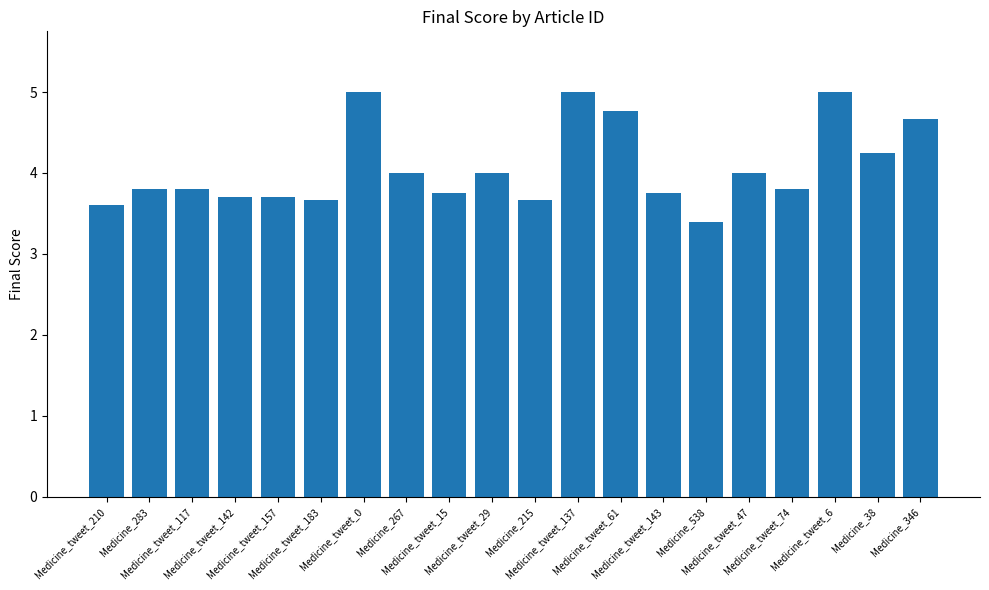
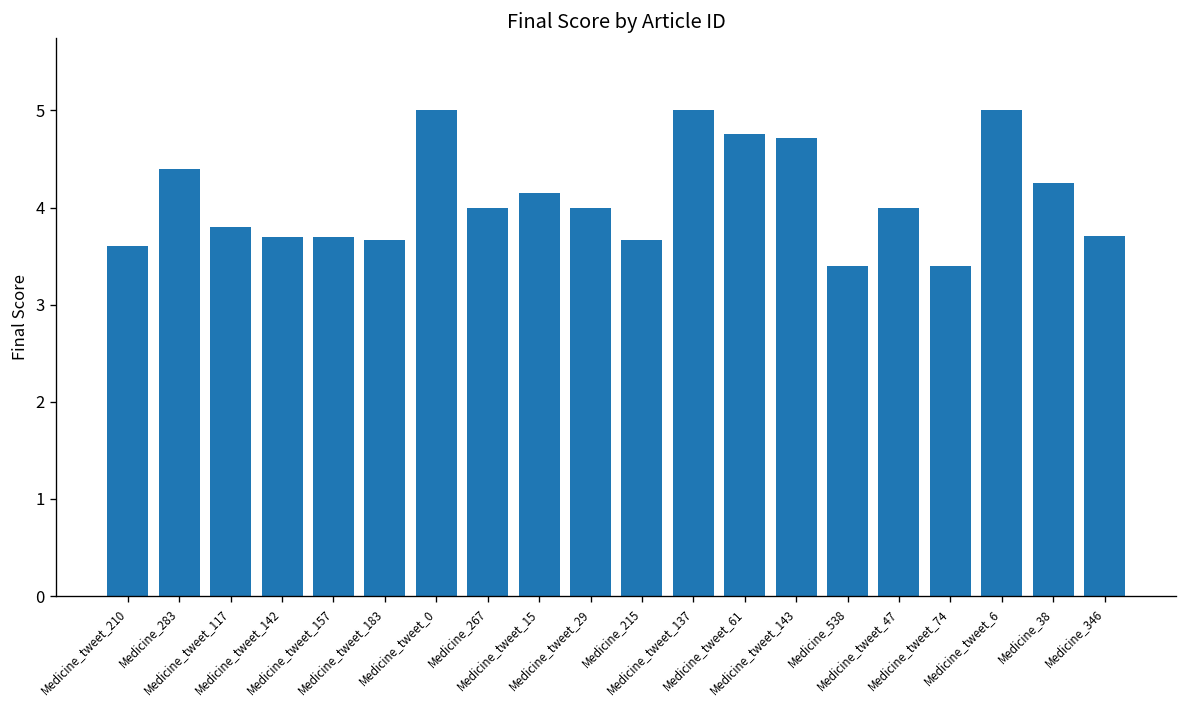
  {
    "Medicine_tweet_210": 3.6,
-   "Medicine_283": 3.8,
+   "Medicine_283": 4.4,
    "Medicine_tweet_117": 3.8,
    "Medicine_tweet_142": 3.7,
    "Medicine_tweet_157": 3.7,
    "Medicine_tweet_183": 3.7,
    "Medicine_tweet_0": 5.0,
    "Medicine_267": 4.0,
-   "Medicine_tweet_15": 3.8,
+   "Medicine_tweet_15": 4.2,
    "Medicine_tweet_29": 4.0,
    "Medicine_215": 3.7,
    "Medicine_tweet_137": 5.0,
    "Medicine_tweet_61": 4.8,
-   "Medicine_tweet_143": 3.8,
+   "Medicine_tweet_143": 4.7,
    "Medicine_538": 3.4,
    "Medicine_tweet_47": 4.0,
-   "Medicine_tweet_74": 3.8,
+   "Medicine_tweet_74": 3.4,
    "Medicine_tweet_6": 5.0,
    "Medicine_38": 4.3,
-   "Medicine_346": 4.7
+   "Medicine_346": 3.7
  }
